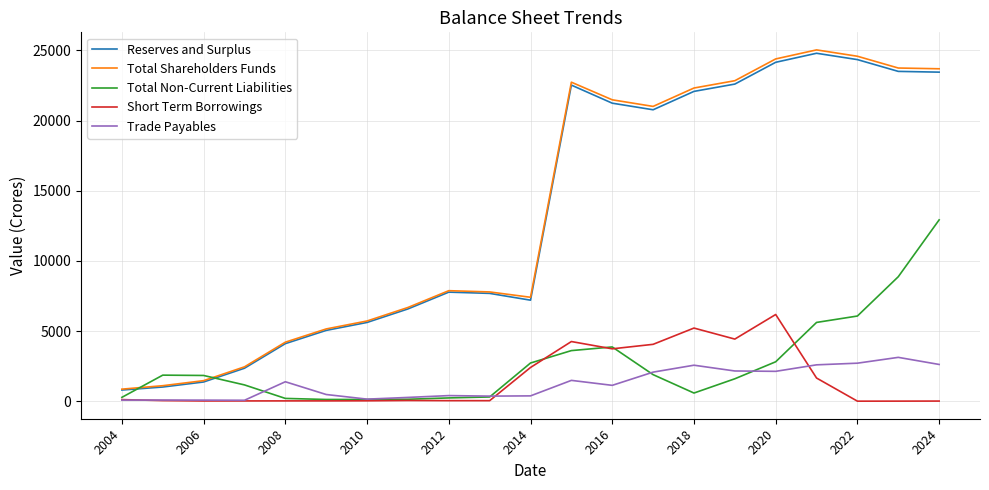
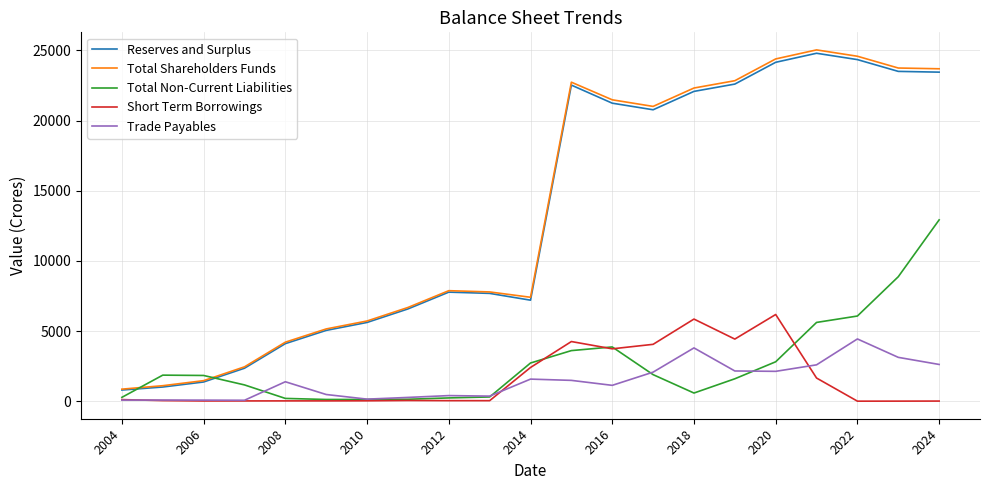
  {
    "Reserves and Surplus": {
      "2014": 7200,
      "2016": 21200,
      "2018": 22100,
      "2020": 24200,
      "2022": 24300,
      "2024": 23500
    },
    "Total Shareholders Funds": {
      "2014": 7400,
      "2016": 21500,
      "2018": 22300,
      "2020": 24400,
      "2022": 24600,
      "2024": 23700
    },
    "Total Non-Current Liabilities": {
      "2006": 1800,
      "2014": 2700,
      "2018": 600,
      "2020": 2800,
      "2022": 6100,
      "2024": 12900
    },
    "Short Term Borrowings": {
      "2012": 0,
      "2014": 2400,
-     "2018": 5200,
+     "2018": 5900,
      "2020": 6200,
      "2022": 0,
      "2024": 0
    },
    "Trade Payables": {
      "2008": 1400,
-     "2014": 400,
+     "2014": 1600,
      "2016": 1100,
-     "2018": 2600,
+     "2018": 3800,
      "2020": 2100,
-     "2022": 2700,
+     "2022": 4400,
      "2024": 2600
    }
  }
